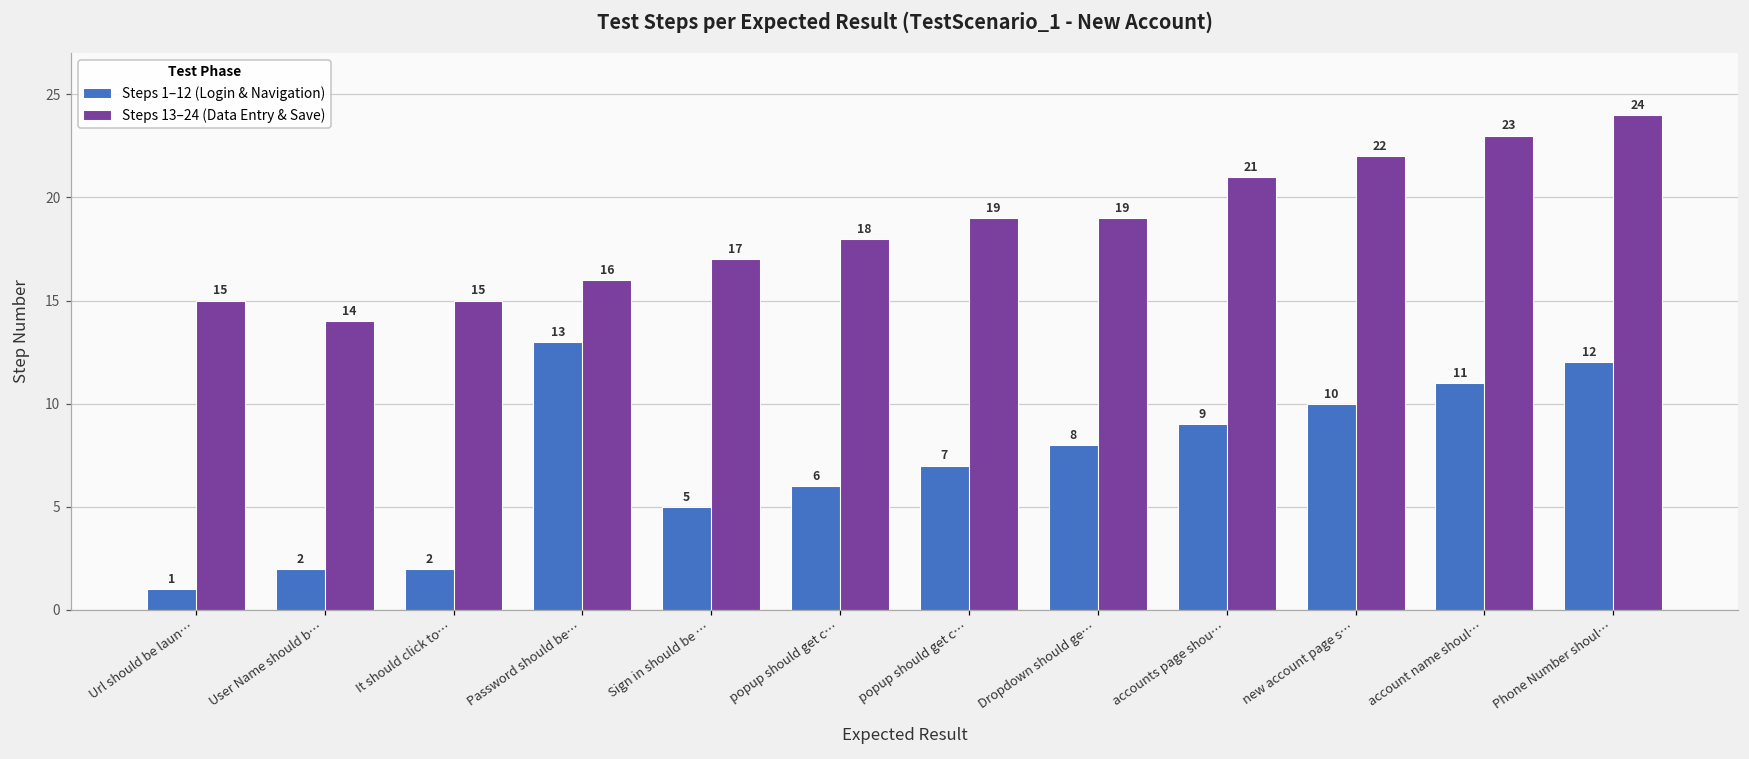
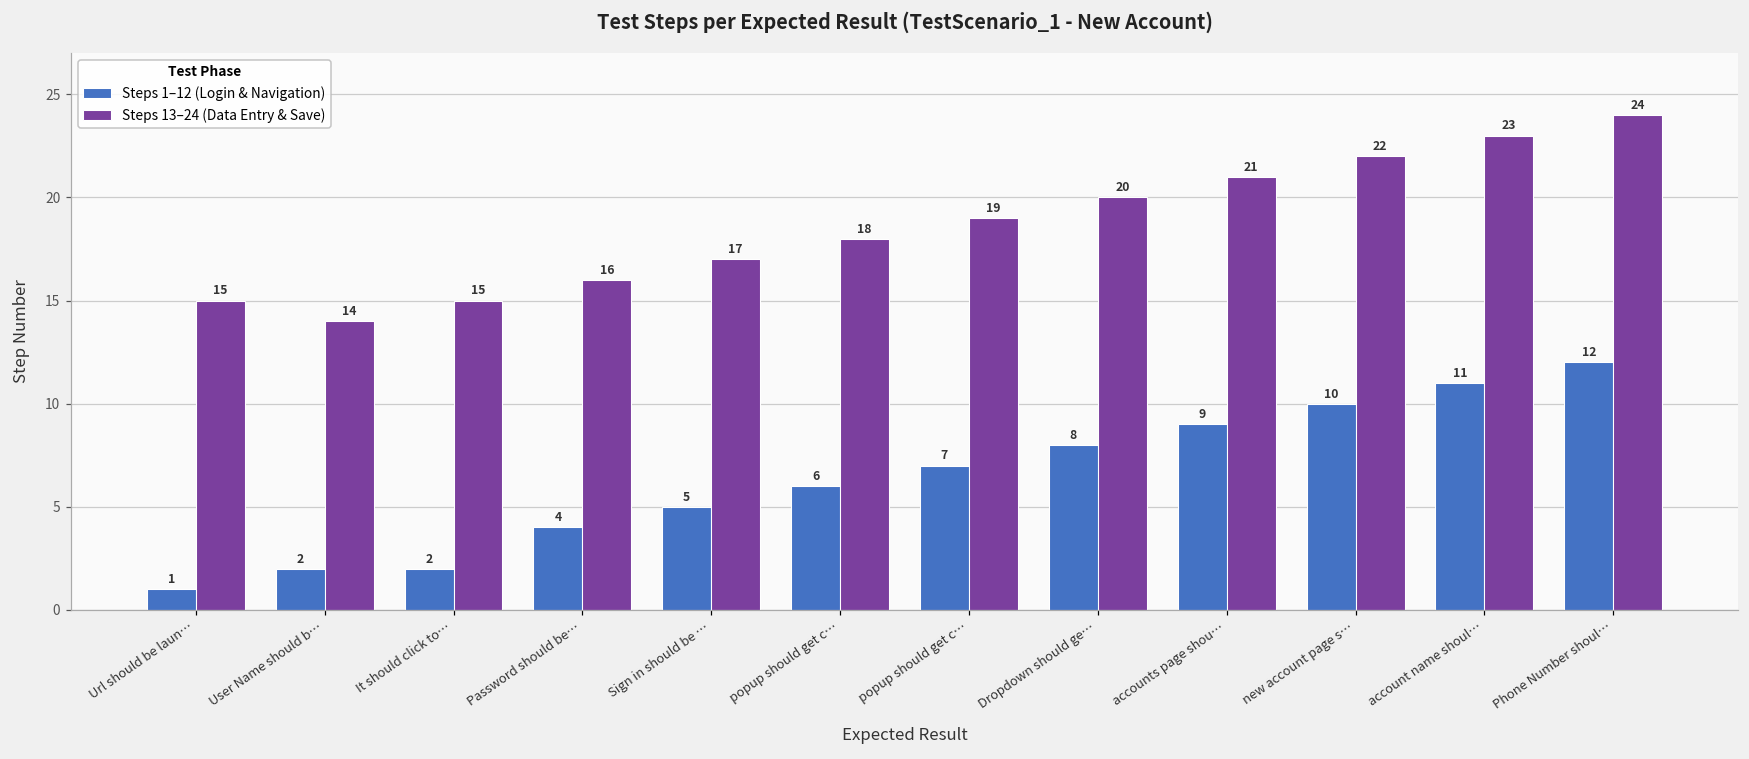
  {
    "Steps 1–12 (Login & Navigation)": {
      "Url should be laun…": 1,
      "User Name should b…": 2,
      "It should click to…": 2,
-     "Password should be…": 13,
+     "Password should be…": 4,
      "Sign in should be …": 5,
      "Dropdown should ge…": 8,
      "accounts page shou…": 9,
      "new account page s…": 10,
      "account name shoul…": 11,
      "Phone Number shoul…": 12
    },
    "Steps 13–24 (Data Entry & Save)": {
      "Url should be laun…": 15,
      "User Name should b…": 14,
      "It should click to…": 15,
      "Password should be…": 16,
      "Sign in should be …": 17,
-     "Dropdown should ge…": 19,
+     "Dropdown should ge…": 20,
      "accounts page shou…": 21,
      "new account page s…": 22,
      "account name shoul…": 23,
      "Phone Number shoul…": 24
    }
  }
